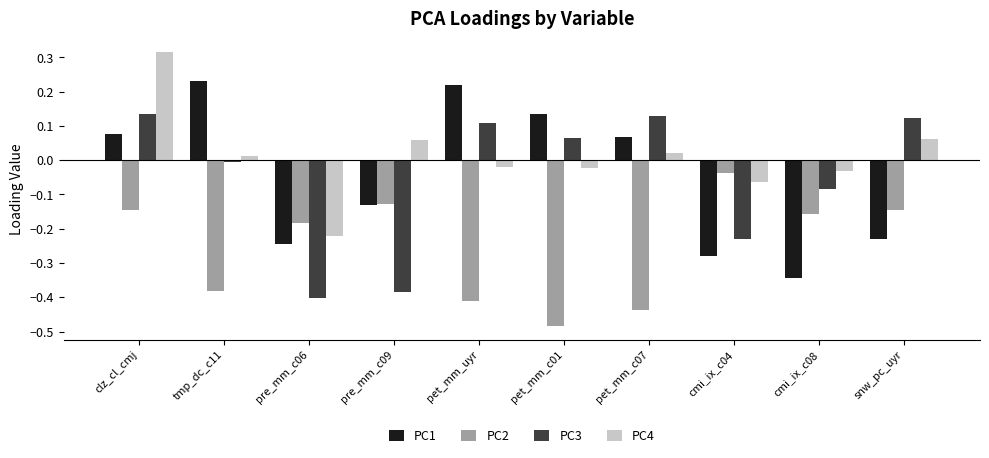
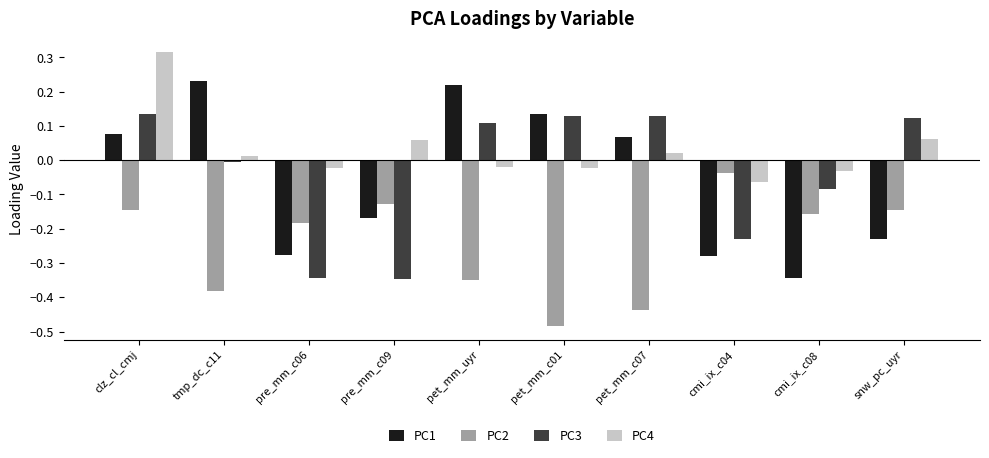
  {
    "PC1": {
      "clz_cl_cmj": 0.08,
      "tmp_dc_c11": 0.23,
-     "pre_mm_c06": -0.24,
-     "pre_mm_c09": -0.13,
+     "pre_mm_c06": -0.28,
+     "pre_mm_c09": -0.17,
      "pet_mm_uyr": 0.22,
      "pet_mm_c01": 0.13,
      "pet_mm_c07": 0.07,
      "cmi_ix_c04": -0.28,
      "cmi_ix_c08": -0.34,
      "snw_pc_uyr": -0.23
    },
    "PC2": {
      "clz_cl_cmj": -0.14,
      "tmp_dc_c11": -0.38,
      "pre_mm_c06": -0.18,
      "pre_mm_c09": -0.13,
-     "pet_mm_uyr": -0.41,
+     "pet_mm_uyr": -0.35,
      "pet_mm_c01": -0.48,
      "pet_mm_c07": -0.44,
      "cmi_ix_c04": -0.04,
      "cmi_ix_c08": -0.16,
      "snw_pc_uyr": -0.15
    },
    "PC3": {
      "clz_cl_cmj": 0.13,
-     "pre_mm_c06": -0.40,
-     "pre_mm_c09": -0.39,
+     "pre_mm_c06": -0.34,
+     "pre_mm_c09": -0.35,
      "pet_mm_uyr": 0.11,
-     "pet_mm_c01": 0.07,
+     "pet_mm_c01": 0.13,
      "pet_mm_c07": 0.13,
      "cmi_ix_c04": -0.23,
      "cmi_ix_c08": -0.08,
      "snw_pc_uyr": 0.12
    },
    "PC4": {
      "clz_cl_cmj": 0.31,
      "tmp_dc_c11": 0.01,
-     "pre_mm_c06": -0.22,
+     "pre_mm_c06": -0.02,
      "pre_mm_c09": 0.06,
      "pet_mm_uyr": -0.02,
      "pet_mm_c01": -0.02,
      "pet_mm_c07": 0.02,
      "cmi_ix_c04": -0.07,
      "cmi_ix_c08": -0.03,
      "snw_pc_uyr": 0.06
    }
  }
